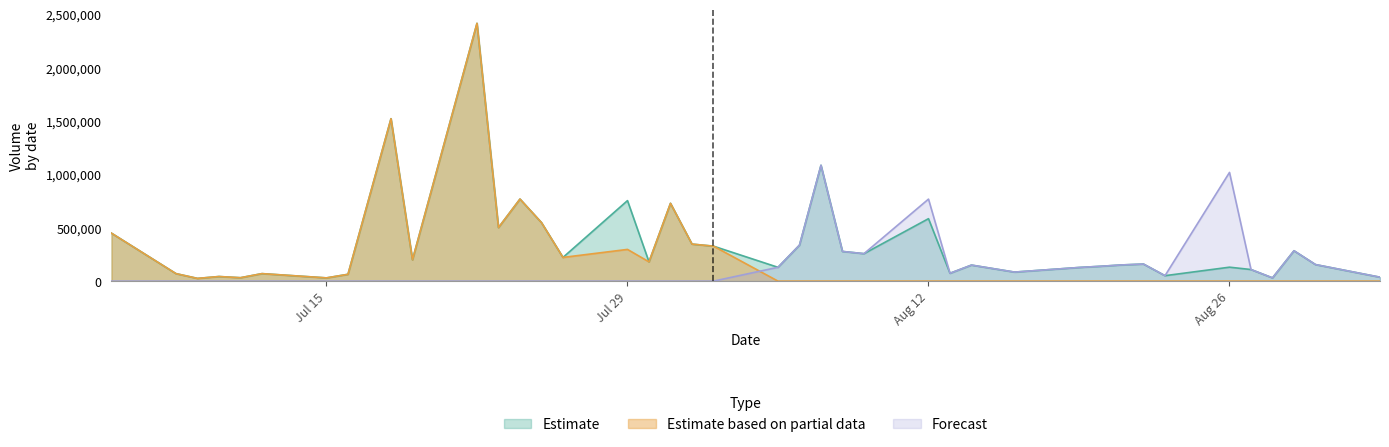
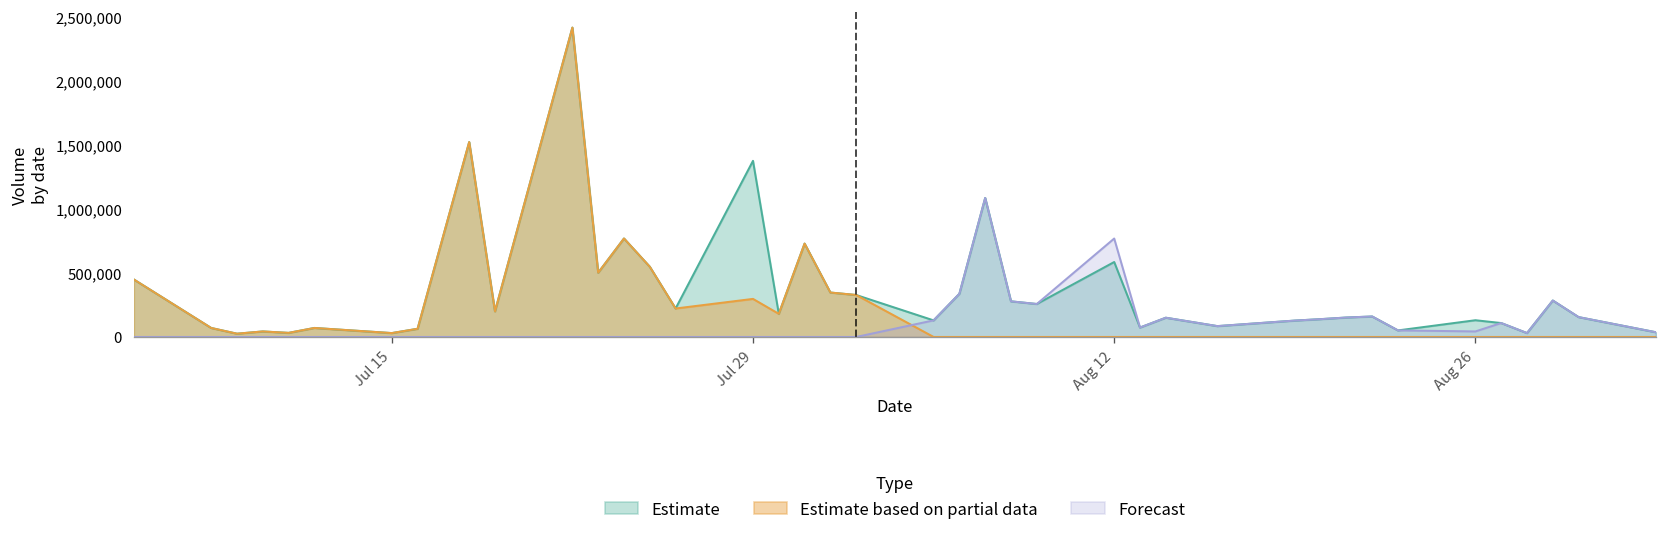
  {
    "Estimate": {
-     "Jul 29": "760,000",
+     "Jul 29": "1,380,000",
      "Aug 12": "590,000",
      "Aug 26": "130,000"
    },
    "Estimate based on partial data": {
      "Jul 29": "300,000",
      "Aug 12": "0",
      "Aug 26": "0"
    },
    "Forecast": {
      "Jul 15": "0",
      "Jul 29": "0",
      "Aug 12": "770,000",
-     "Aug 26": "1,020,000"
+     "Aug 26": "40,000"
    }
  }
